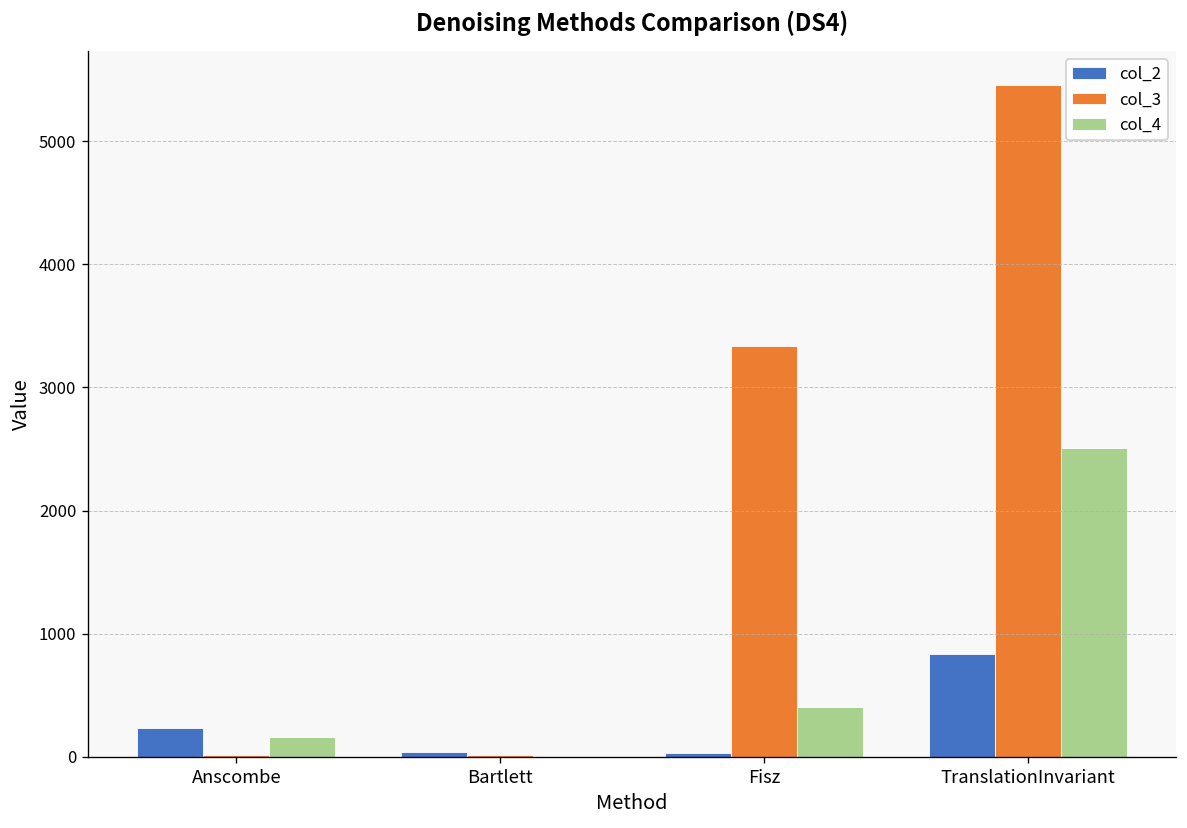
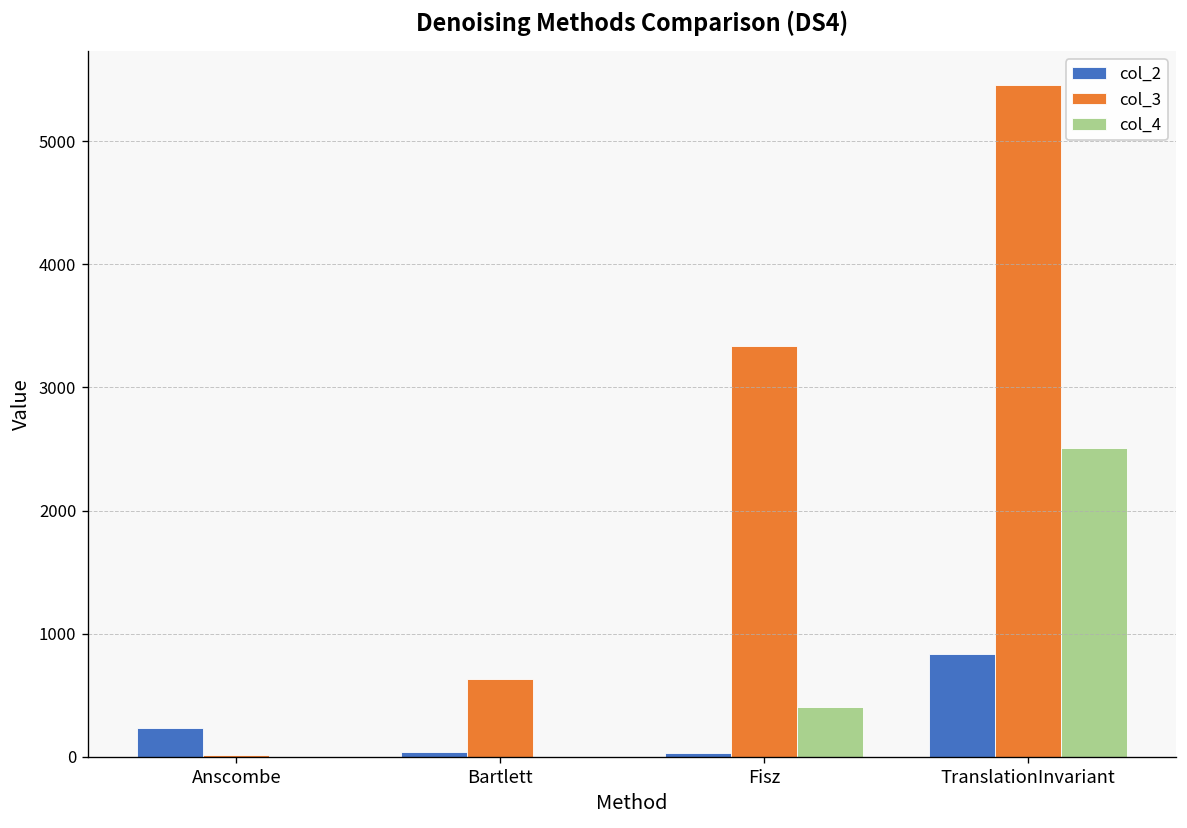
  {
    "col_2": {
      "Anscombe": 230,
      "Bartlett": 40,
      "Fisz": 30,
      "TranslationInvariant": 840
    },
    "col_3": {
-     "Bartlett": 20,
+     "Bartlett": 630,
      "Fisz": 3340,
      "TranslationInvariant": 5460
    },
    "col_4": {
-     "Anscombe": 160,
+     "Anscombe": 0,
      "Fisz": 410,
      "TranslationInvariant": 2510
    }
  }
